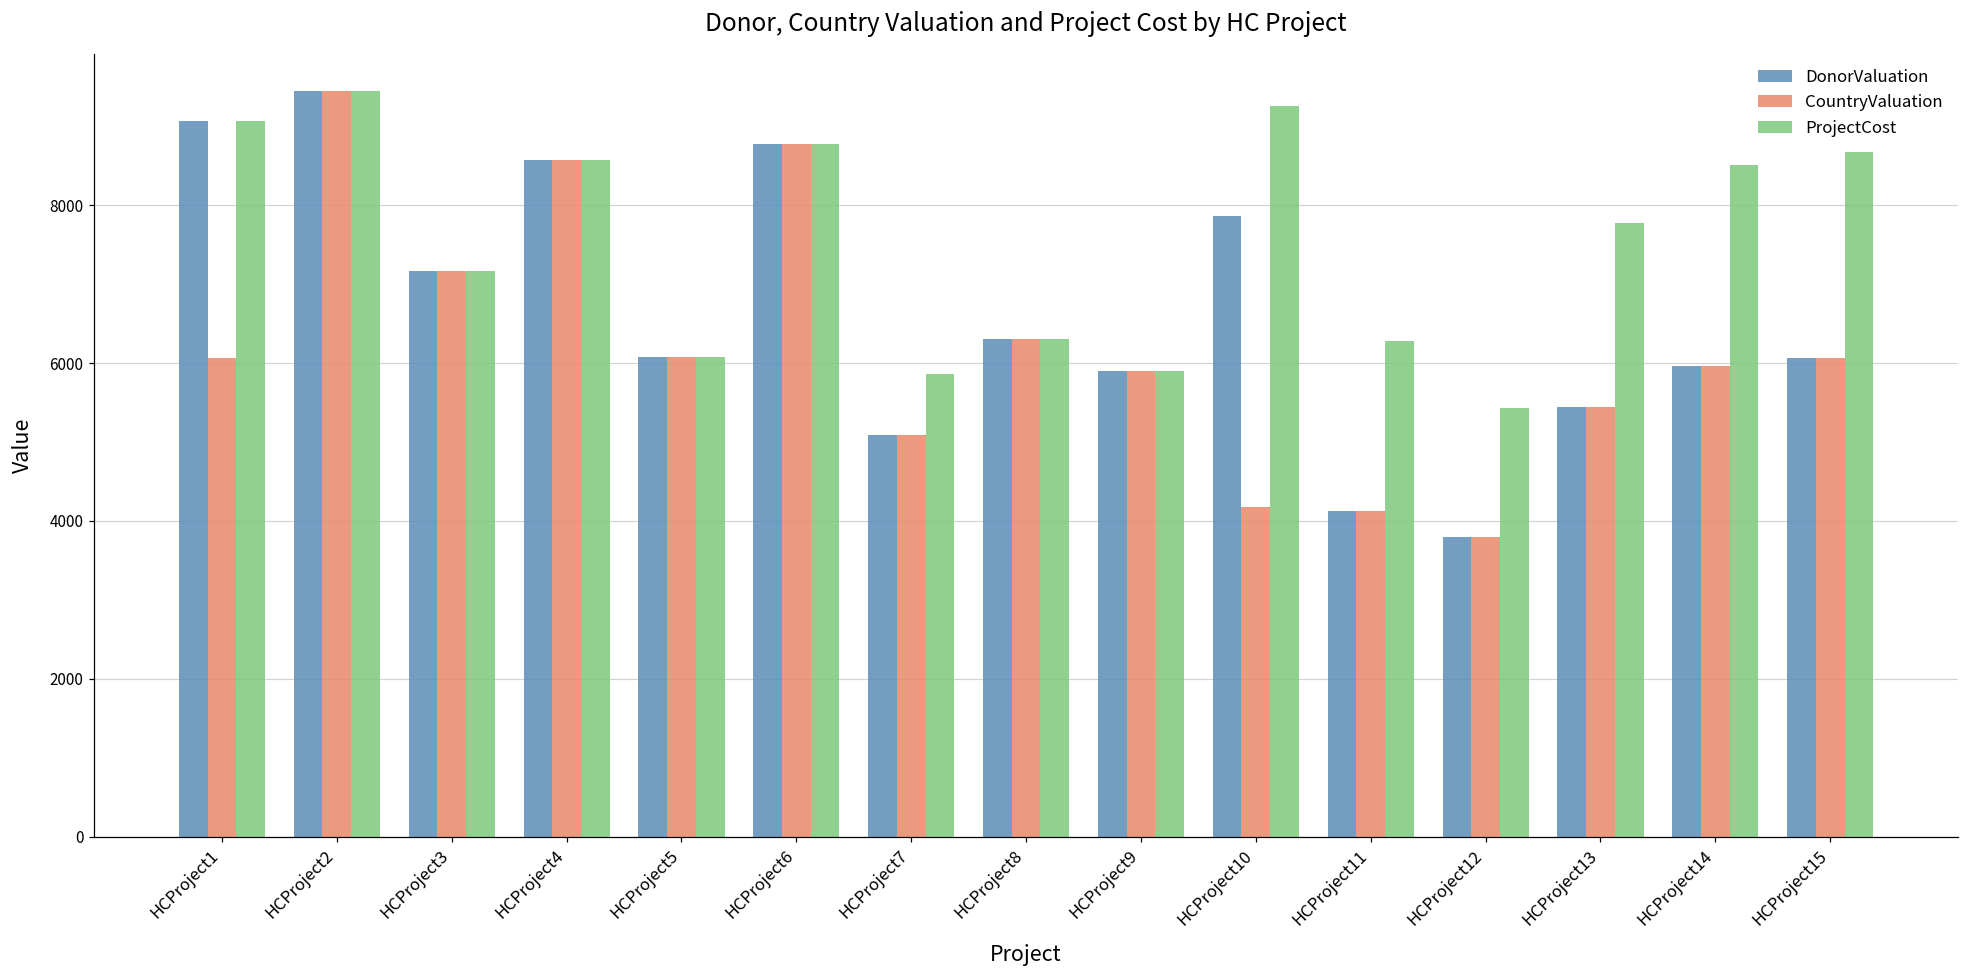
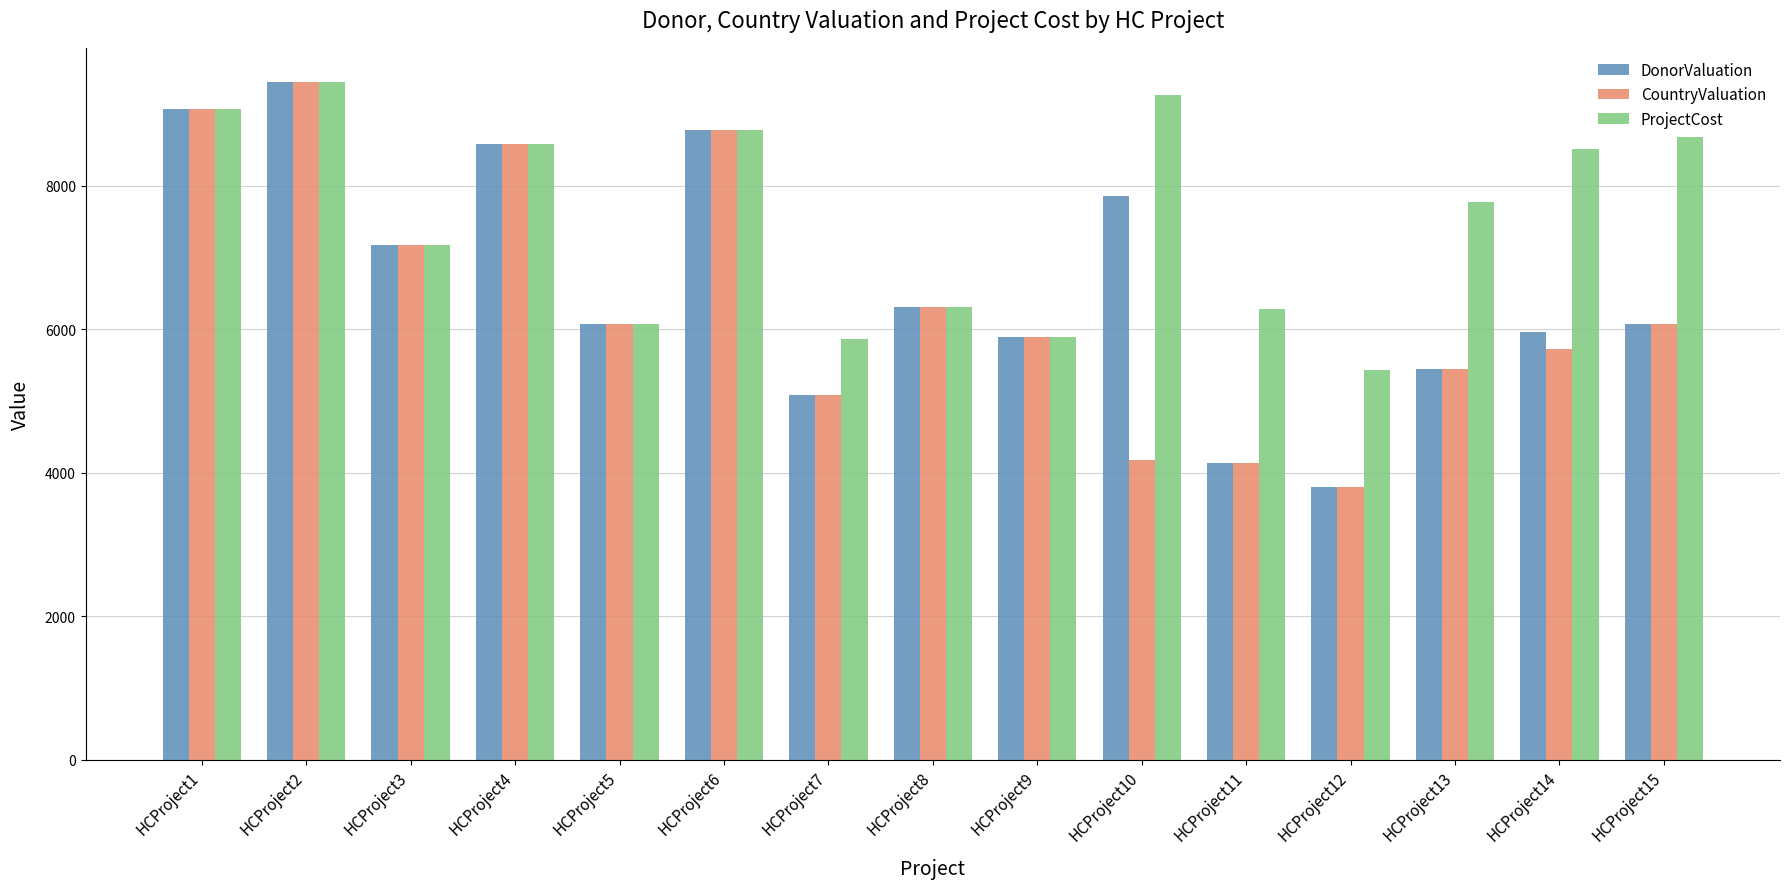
  {
    "DonorValuation": {
      "HCProject1": 9100,
      "HCProject2": 9400,
      "HCProject3": 7200,
      "HCProject4": 8600,
      "HCProject5": 6100,
      "HCProject6": 8800,
      "HCProject7": 5100,
      "HCProject8": 6300,
      "HCProject9": 5900,
      "HCProject10": 7900,
      "HCProject11": 4100,
      "HCProject12": 3800,
      "HCProject13": 5400,
      "HCProject14": 6000,
      "HCProject15": 6100
    },
    "CountryValuation": {
-     "HCProject1": 6100,
+     "HCProject1": 9100,
      "HCProject2": 9400,
      "HCProject3": 7200,
      "HCProject4": 8600,
      "HCProject5": 6100,
      "HCProject6": 8800,
      "HCProject7": 5100,
      "HCProject8": 6300,
      "HCProject9": 5900,
      "HCProject10": 4200,
      "HCProject11": 4100,
      "HCProject12": 3800,
      "HCProject13": 5400,
-     "HCProject14": 6000,
+     "HCProject14": 5700,
      "HCProject15": 6100
    },
    "ProjectCost": {
      "HCProject1": 9100,
      "HCProject2": 9400,
      "HCProject3": 7200,
      "HCProject4": 8600,
      "HCProject5": 6100,
      "HCProject6": 8800,
      "HCProject7": 5900,
      "HCProject8": 6300,
      "HCProject9": 5900,
      "HCProject10": 9300,
      "HCProject11": 6300,
      "HCProject12": 5400,
      "HCProject13": 7800,
      "HCProject14": 8500,
      "HCProject15": 8700
    }
  }
